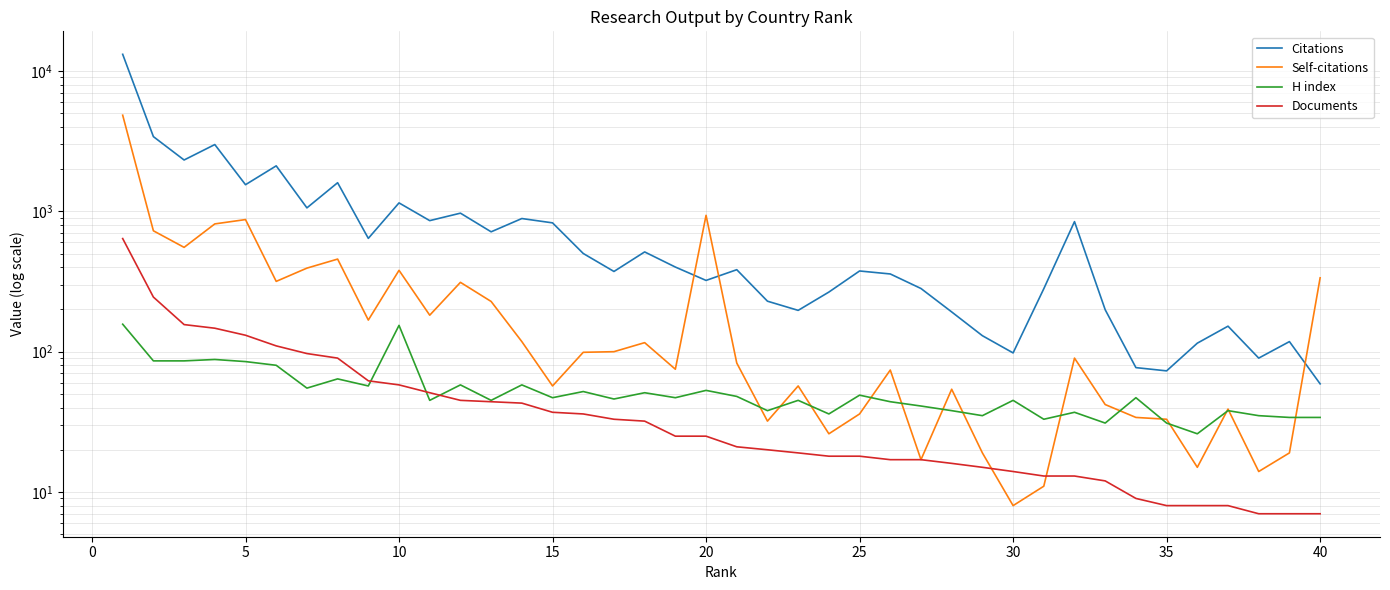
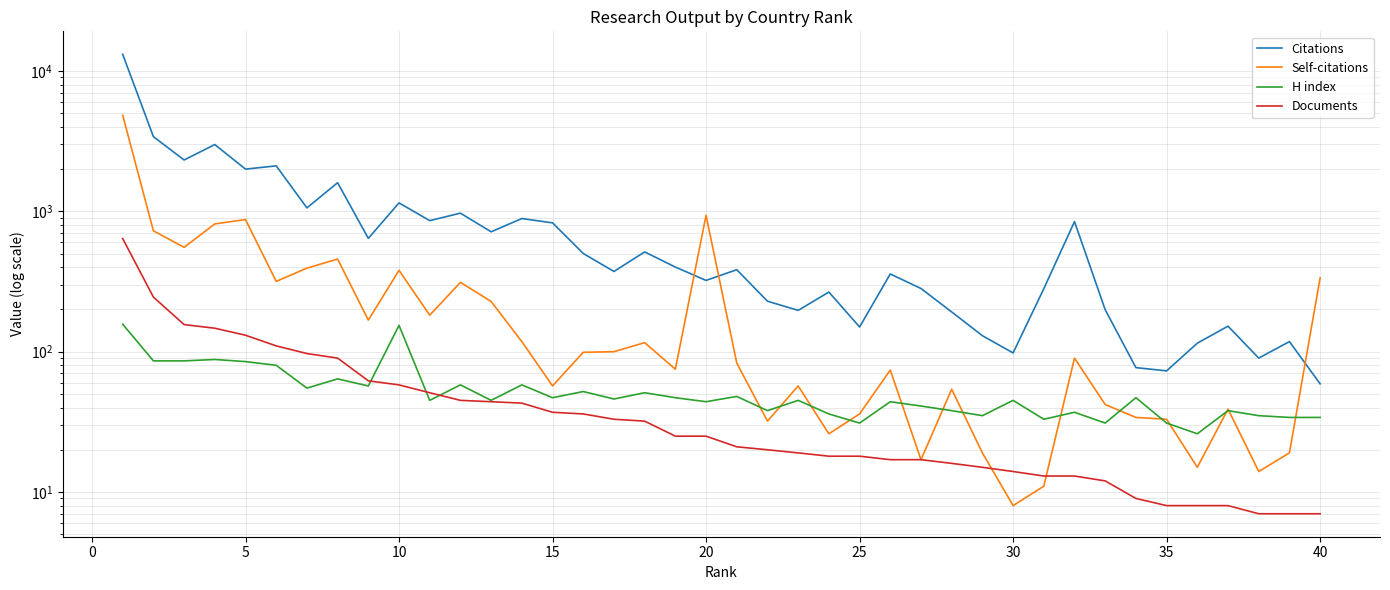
  {
    "Citations": {
-     "5": 1500,
+     "5": 2000,
      "10": 1100,
      "15": 800,
      "20": 320,
-     "25": 380,
+     "25": 150,
      "30": 100,
      "35": 70,
      "40": 59
    },
    "Self-citations": {
      "5": 900,
      "10": 380,
      "15": 57,
      "20": 900,
      "25": 36,
      "30": 8,
      "35": 33,
      "40": 340
    },
    "H index": {
      "5": 90,
      "10": 150,
      "15": 47,
-     "20": 53,
-     "25": 49,
+     "20": 44,
+     "25": 31,
      "30": 45,
      "35": 31,
      "40": 34
    },
    "Documents": {
      "5": 130,
      "10": 58,
      "15": 37,
      "20": 25,
      "25": 18,
      "30": 14,
      "35": 8,
      "40": 7
    }
  }
